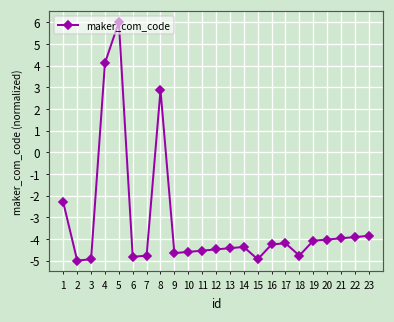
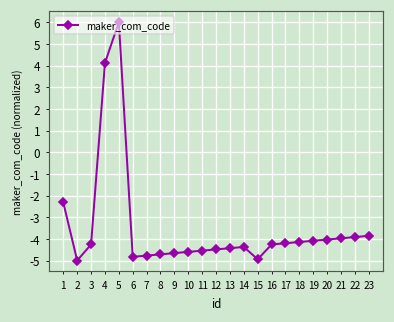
  {
    "1": -2.3,
    "2": -5.0,
-   "3": -4.9,
+   "3": -4.3,
    "4": 4.1,
    "6": -4.8,
    "7": -4.8,
-   "8": 2.9,
+   "8": -4.7,
    "9": -4.7,
    "10": -4.6,
    "11": -4.5,
    "12": -4.5,
    "13": -4.4,
    "14": -4.4,
    "15": -4.9,
    "16": -4.3,
    "17": -4.2,
-   "18": -4.8,
+   "18": -4.1,
    "19": -4.1,
    "20": -4.0,
    "21": -4.0,
    "22": -3.9,
    "23": -3.9
  }
